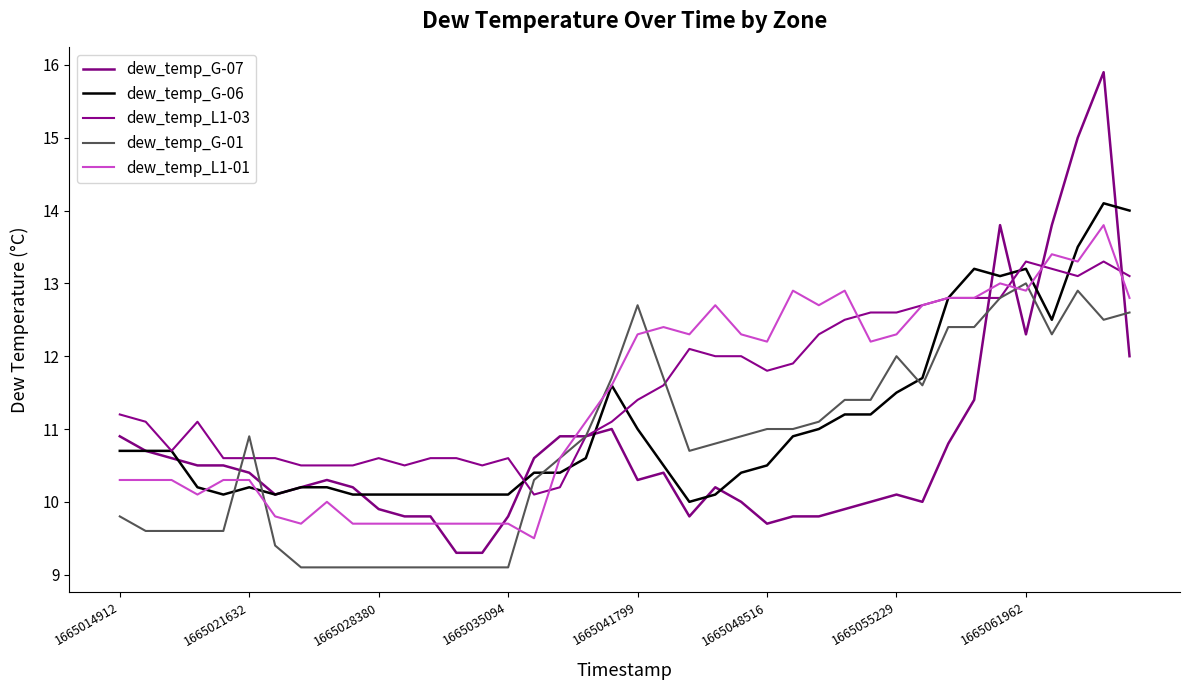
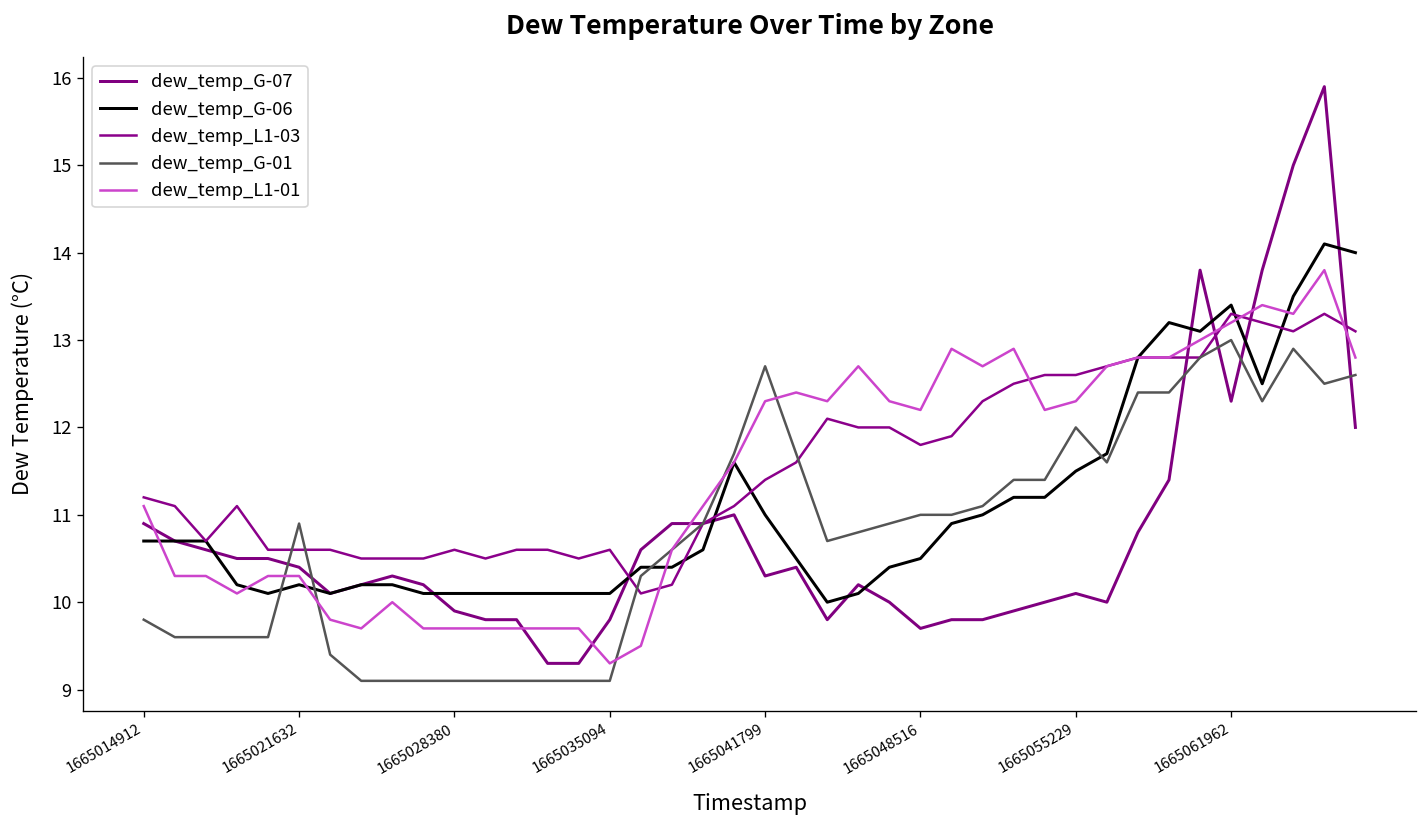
  {
    "dew_temp_G-06": {
      "1665014912": 10.7,
      "1665021632": 10.2,
      "1665028380": 10.1,
      "1665035094": 10.1,
      "1665041799": 11.0,
      "1665048516": 10.5,
      "1665055229": 11.5,
-     "1665061962": 13.2
+     "1665061962": 13.4
    },
    "dew_temp_G-01": {
      "1665014912": 9.8,
      "1665021632": 10.9,
      "1665028380": 9.1,
      "1665035094": 9.1,
      "1665041799": 12.7,
      "1665048516": 11.0,
      "1665055229": 12.0,
      "1665061962": 13.0
    },
    "dew_temp_L1-01": {
-     "1665014912": 10.3,
+     "1665014912": 11.1,
      "1665021632": 10.3,
      "1665028380": 9.7,
-     "1665035094": 9.7,
+     "1665035094": 9.3,
      "1665041799": 12.3,
      "1665048516": 12.2,
      "1665055229": 12.3,
-     "1665061962": 12.9
+     "1665061962": 13.2
    }
  }
